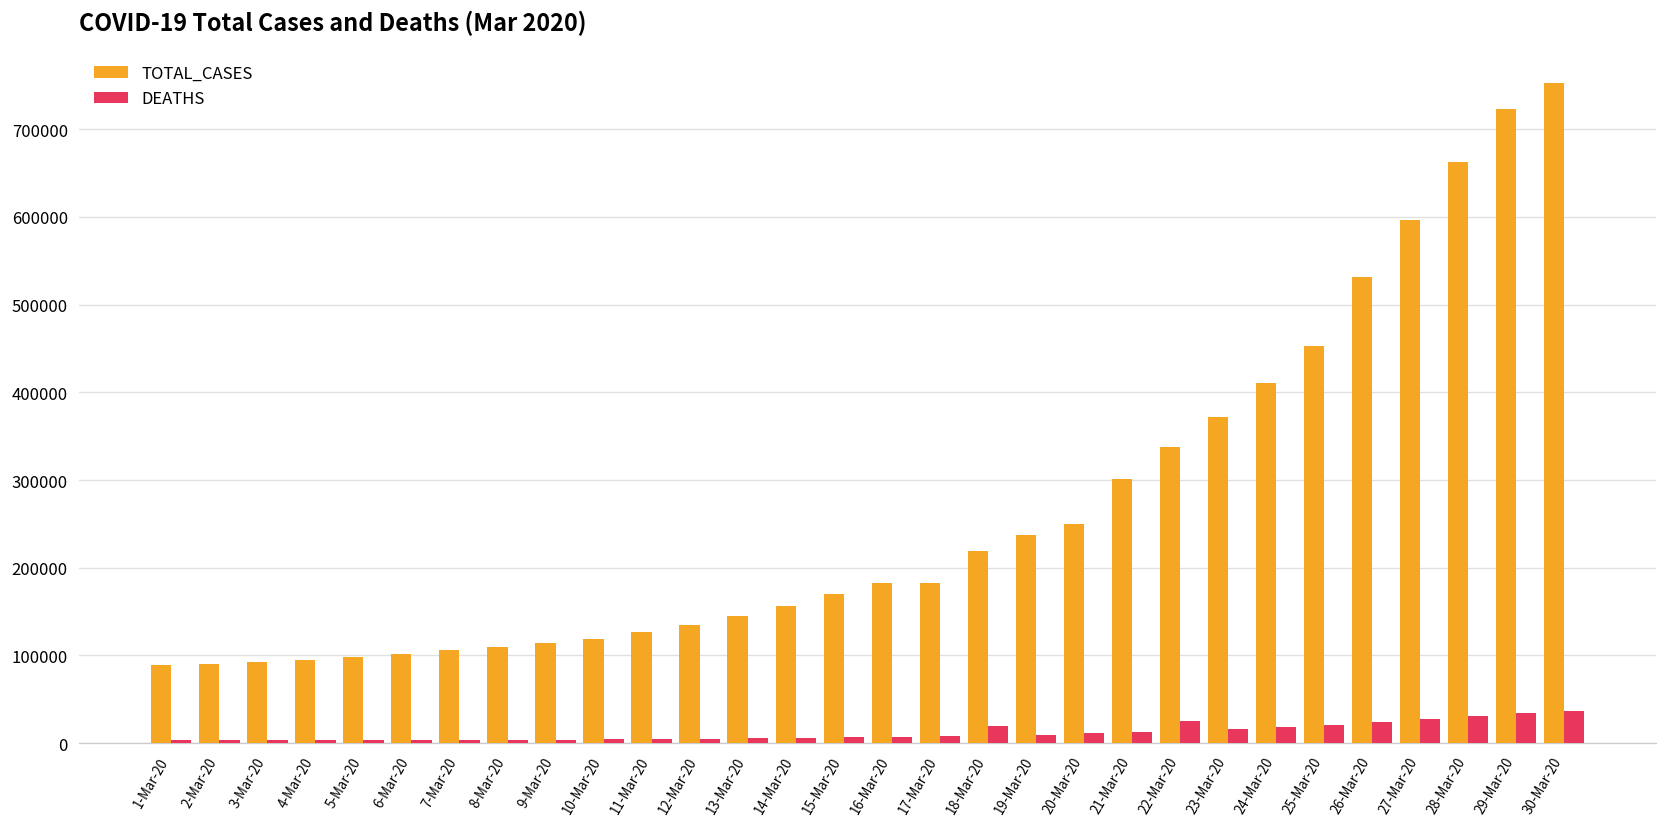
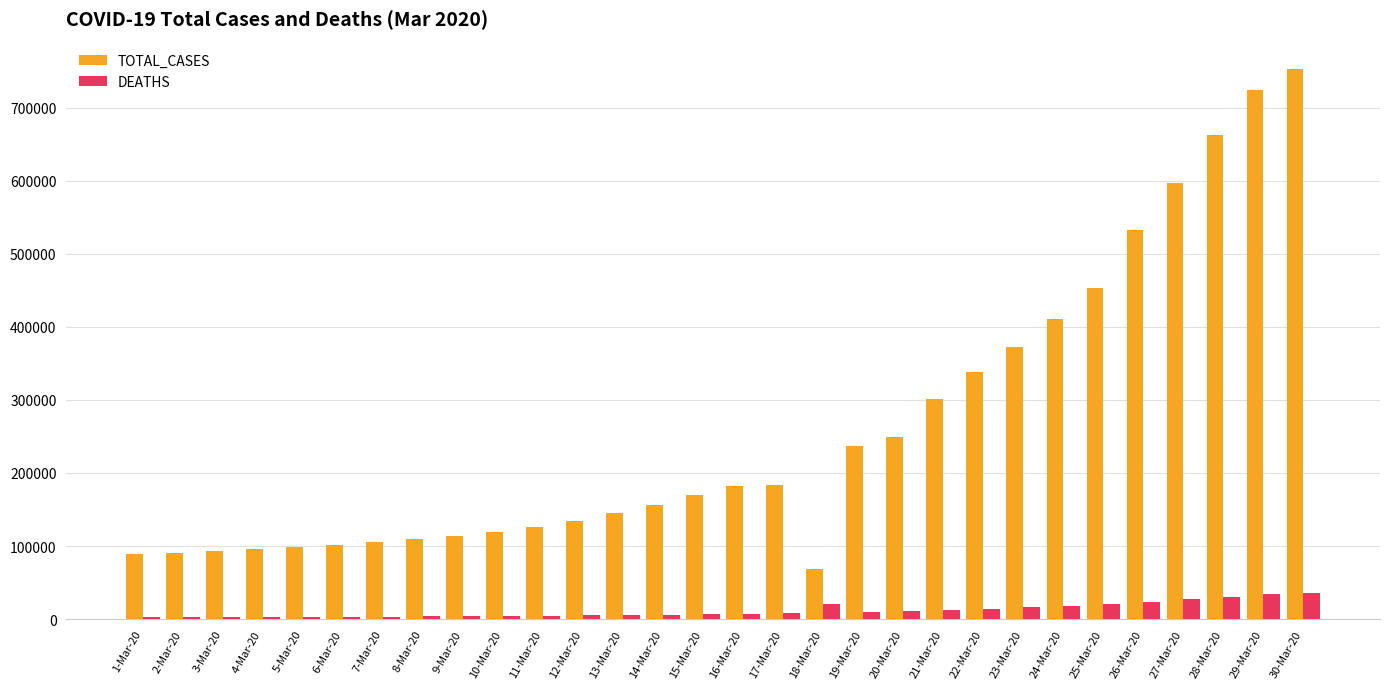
  {
    "TOTAL_CASES": {
      "1-Mar-20": 90000,
      "2-Mar-20": 90000,
      "3-Mar-20": 90000,
      "4-Mar-20": 100000,
      "5-Mar-20": 100000,
      "6-Mar-20": 100000,
      "7-Mar-20": 110000,
      "8-Mar-20": 110000,
      "9-Mar-20": 110000,
      "10-Mar-20": 120000,
      "11-Mar-20": 130000,
      "12-Mar-20": 130000,
      "13-Mar-20": 150000,
      "14-Mar-20": 160000,
      "15-Mar-20": 170000,
      "16-Mar-20": 180000,
      "17-Mar-20": 180000,
-     "18-Mar-20": 220000,
+     "18-Mar-20": 70000,
      "19-Mar-20": 240000,
      "20-Mar-20": 250000,
      "21-Mar-20": 300000,
      "22-Mar-20": 340000,
      "23-Mar-20": 370000,
      "24-Mar-20": 410000,
      "25-Mar-20": 450000,
      "26-Mar-20": 530000,
      "27-Mar-20": 600000,
      "28-Mar-20": 660000,
      "29-Mar-20": 720000,
      "30-Mar-20": 750000
    },
    "DEATHS": {
      "6-Mar-20": 0,
      "7-Mar-20": 0,
      "8-Mar-20": 0,
      "9-Mar-20": 0,
      "10-Mar-20": 0,
      "11-Mar-20": 0,
      "12-Mar-20": 0,
      "13-Mar-20": 10000,
      "14-Mar-20": 10000,
      "15-Mar-20": 10000,
      "16-Mar-20": 10000,
      "17-Mar-20": 10000,
      "18-Mar-20": 20000,
      "19-Mar-20": 10000,
      "20-Mar-20": 10000,
      "21-Mar-20": 10000,
-     "22-Mar-20": 30000,
+     "22-Mar-20": 10000,
      "23-Mar-20": 20000,
      "24-Mar-20": 20000,
      "25-Mar-20": 20000,
      "26-Mar-20": 20000,
      "27-Mar-20": 30000,
      "28-Mar-20": 30000,
      "29-Mar-20": 30000,
      "30-Mar-20": 40000
    }
  }
